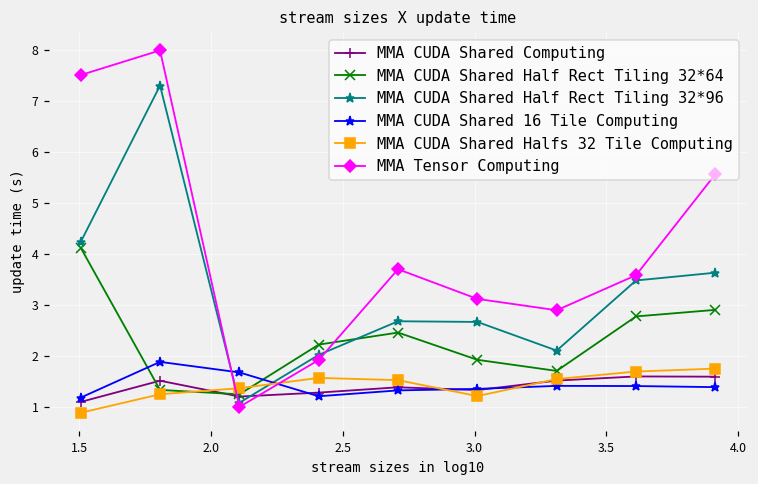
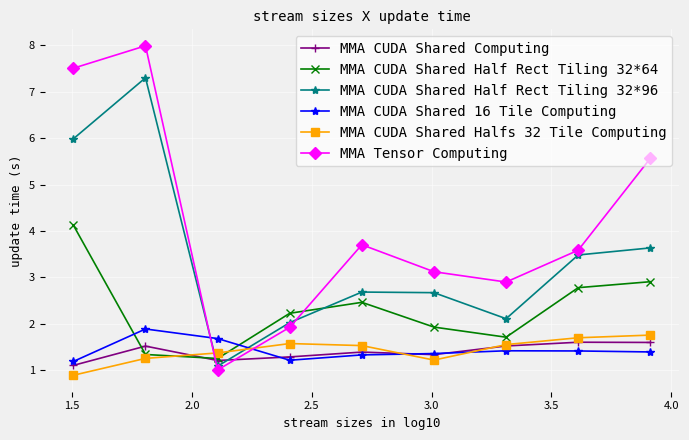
  {
    "MMA CUDA Shared Computing": {
      "1.5": 1.1
    },
    "MMA CUDA Shared Half Rect Tiling 32*64": {
      "1.5": 4.1
    },
    "MMA CUDA Shared Half Rect Tiling 32*96": {
-     "1.5": 4.2
+     "1.5": 6.0
    },
    "MMA CUDA Shared 16 Tile Computing": {
      "1.5": 1.2
    },
    "MMA CUDA Shared Halfs 32 Tile Computing": {
      "1.5": 0.9
    },
    "MMA Tensor Computing": {
      "1.5": 7.5
    }
  }
